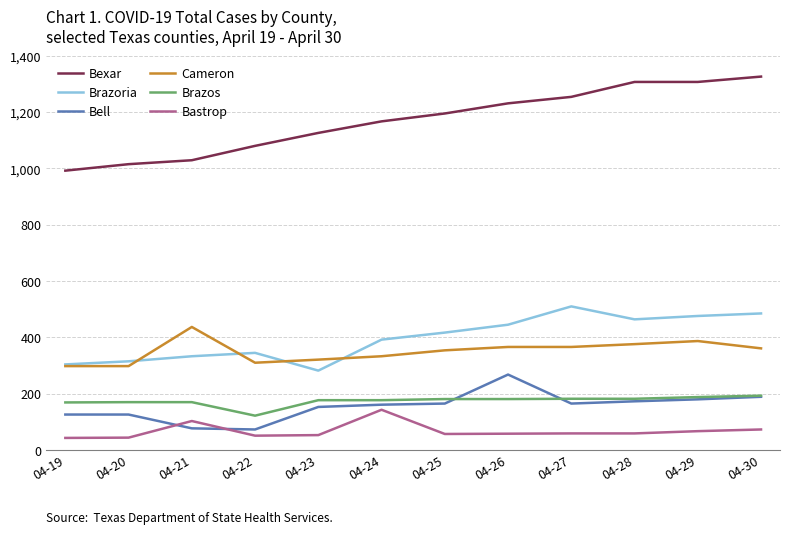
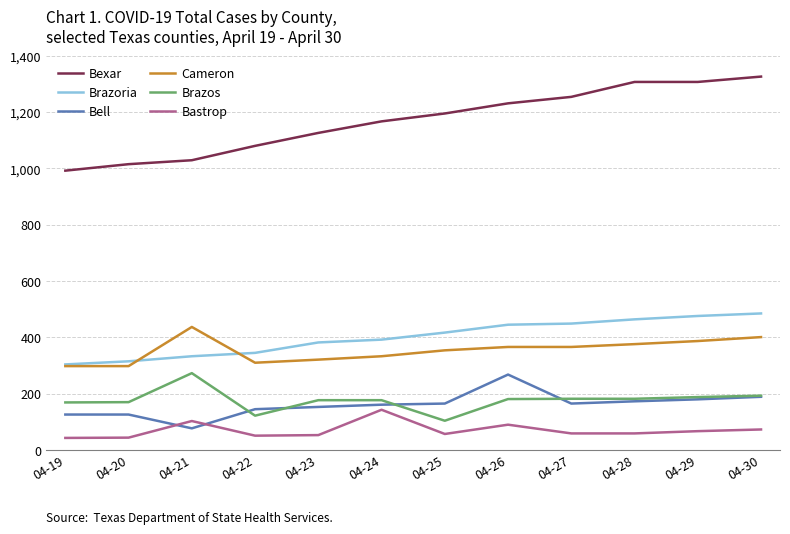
  {
    "Bexar": {
      "04-19": "990",
      "04-20": "1,020",
      "04-21": "1,030",
      "04-22": "1,080",
      "04-23": "1,130",
      "04-24": "1,170",
      "04-25": "1,200",
      "04-26": "1,230",
      "04-27": "1,250",
      "04-28": "1,310",
      "04-29": "1,310",
      "04-30": "1,330"
    },
    "Brazoria": {
      "04-20": "320",
      "04-21": "330",
      "04-22": "350",
-     "04-23": "280",
+     "04-23": "380",
      "04-24": "390",
      "04-25": "420",
      "04-26": "450",
-     "04-27": "510",
+     "04-27": "450",
      "04-28": "460",
      "04-29": "480",
      "04-30": "490"
    },
    "Bell": {
      "04-19": "130",
      "04-20": "130",
      "04-21": "80",
-     "04-22": "70",
+     "04-22": "150",
      "04-23": "150",
      "04-24": "160",
      "04-25": "170",
      "04-26": "270",
      "04-27": "170"
    },
    "Cameron": {
      "04-20": "300",
      "04-21": "440",
      "04-22": "310",
      "04-23": "320",
      "04-24": "330",
      "04-25": "350",
      "04-26": "370",
      "04-27": "370",
      "04-28": "380",
      "04-29": "390",
-     "04-30": "360"
+     "04-30": "400"
    },
    "Brazos": {
      "04-19": "170",
      "04-20": "170",
-     "04-21": "170",
+     "04-21": "270",
      "04-22": "120",
      "04-23": "180",
      "04-24": "180",
-     "04-25": "180",
+     "04-25": "100",
      "04-26": "180",
      "04-27": "180"
    },
    "Bastrop": {
      "04-19": "40",
      "04-20": "40",
      "04-21": "100",
      "04-22": "50",
      "04-23": "50",
      "04-24": "140",
      "04-25": "60",
-     "04-26": "60",
+     "04-26": "90",
      "04-27": "60",
      "04-28": "60",
      "04-29": "70",
      "04-30": "70"
    }
  }
